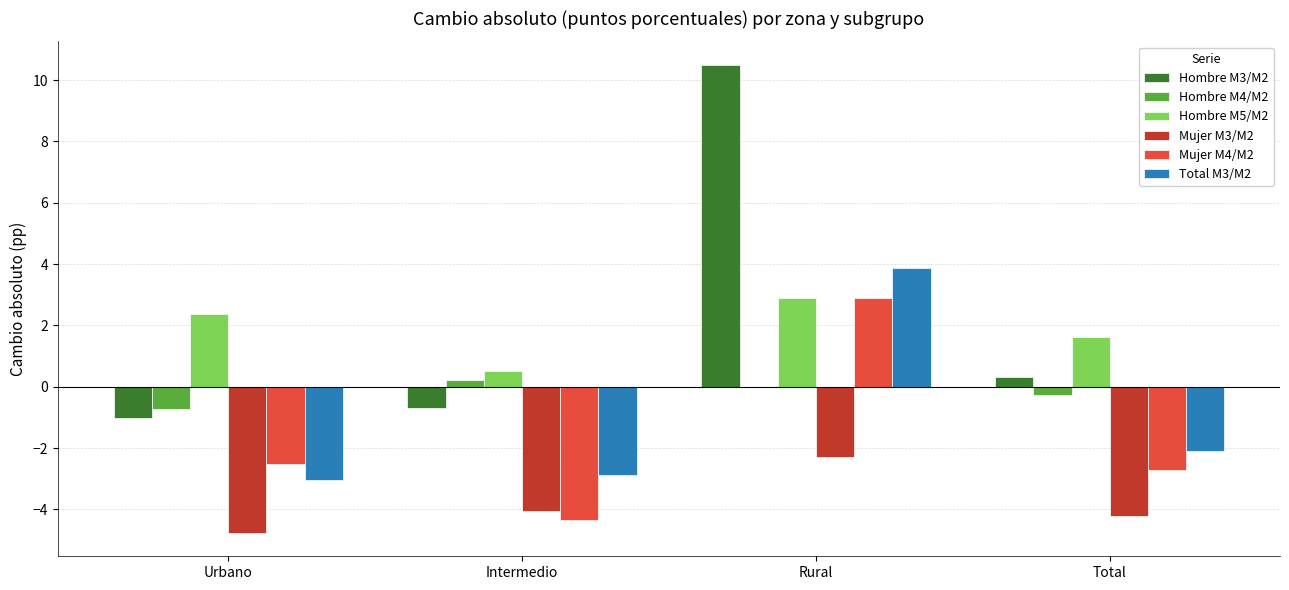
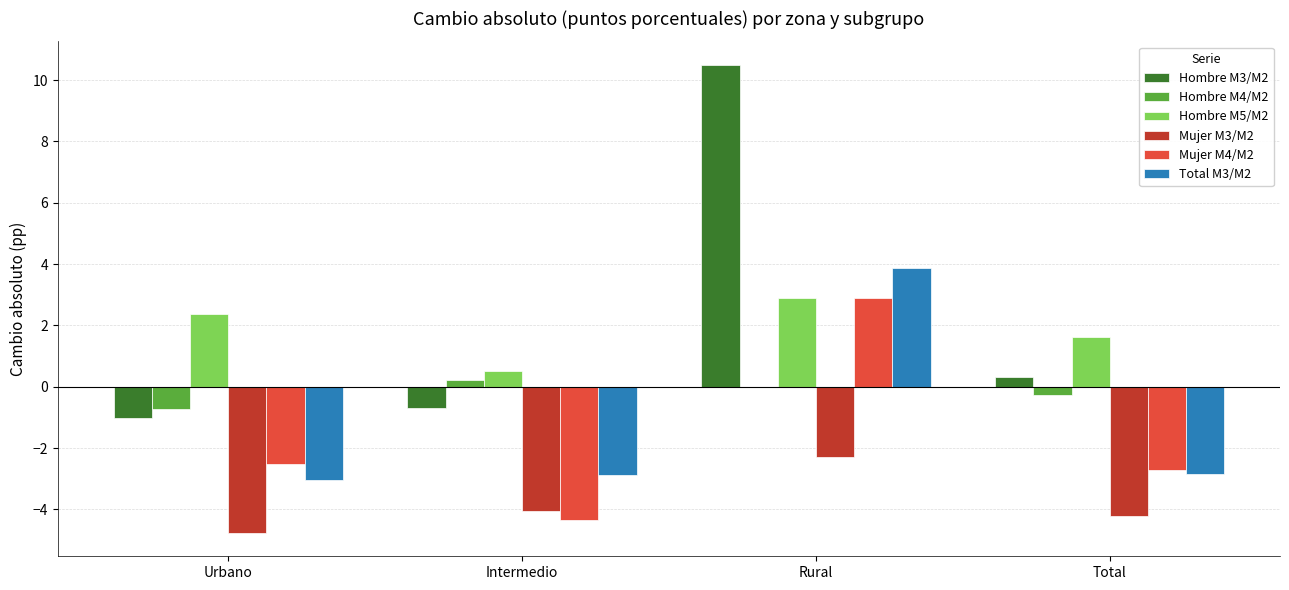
  {
    "Total M3/M2": {
      "Urbano": -3.1,
      "Intermedio": -2.9,
      "Rural": 3.9,
-     "Total": -2.1
+     "Total": -2.9
    }
  }
